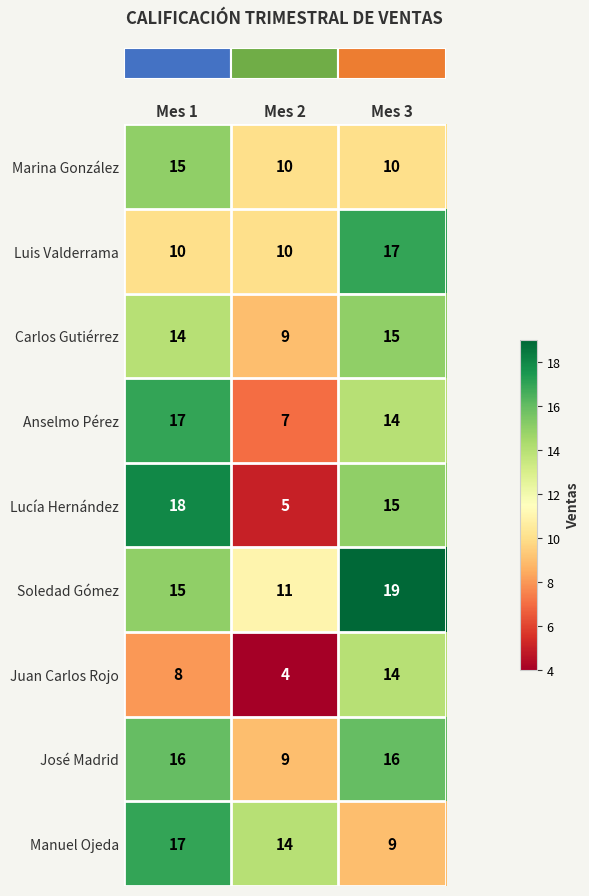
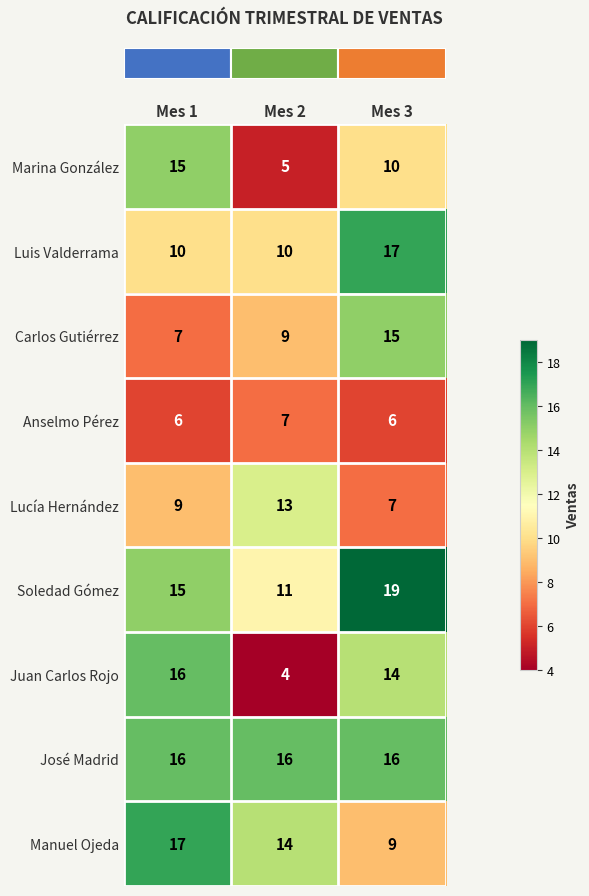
  {
    "Marina González": {
      "Mes 1": 15,
-     "Mes 2": 10,
+     "Mes 2": 5,
      "Mes 3": 10
    },
    "Luis Valderrama": {
      "Mes 1": 10,
      "Mes 2": 10,
      "Mes 3": 17
    },
    "Carlos Gutiérrez": {
-     "Mes 1": 14,
+     "Mes 1": 7,
      "Mes 2": 9,
      "Mes 3": 15
    },
    "Anselmo Pérez": {
-     "Mes 1": 17,
+     "Mes 1": 6,
      "Mes 2": 7,
-     "Mes 3": 14
+     "Mes 3": 6
    },
    "Lucía Hernández": {
-     "Mes 1": 18,
-     "Mes 2": 5,
-     "Mes 3": 15
+     "Mes 1": 9,
+     "Mes 2": 13,
+     "Mes 3": 7
    },
    "Soledad Gómez": {
      "Mes 1": 15,
      "Mes 2": 11,
      "Mes 3": 19
    },
    "Juan Carlos Rojo": {
-     "Mes 1": 8,
+     "Mes 1": 16,
      "Mes 2": 4,
      "Mes 3": 14
    },
    "José Madrid": {
      "Mes 1": 16,
-     "Mes 2": 9,
+     "Mes 2": 16,
      "Mes 3": 16
    },
    "Manuel Ojeda": {
      "Mes 1": 17,
      "Mes 2": 14,
      "Mes 3": 9
    }
  }
